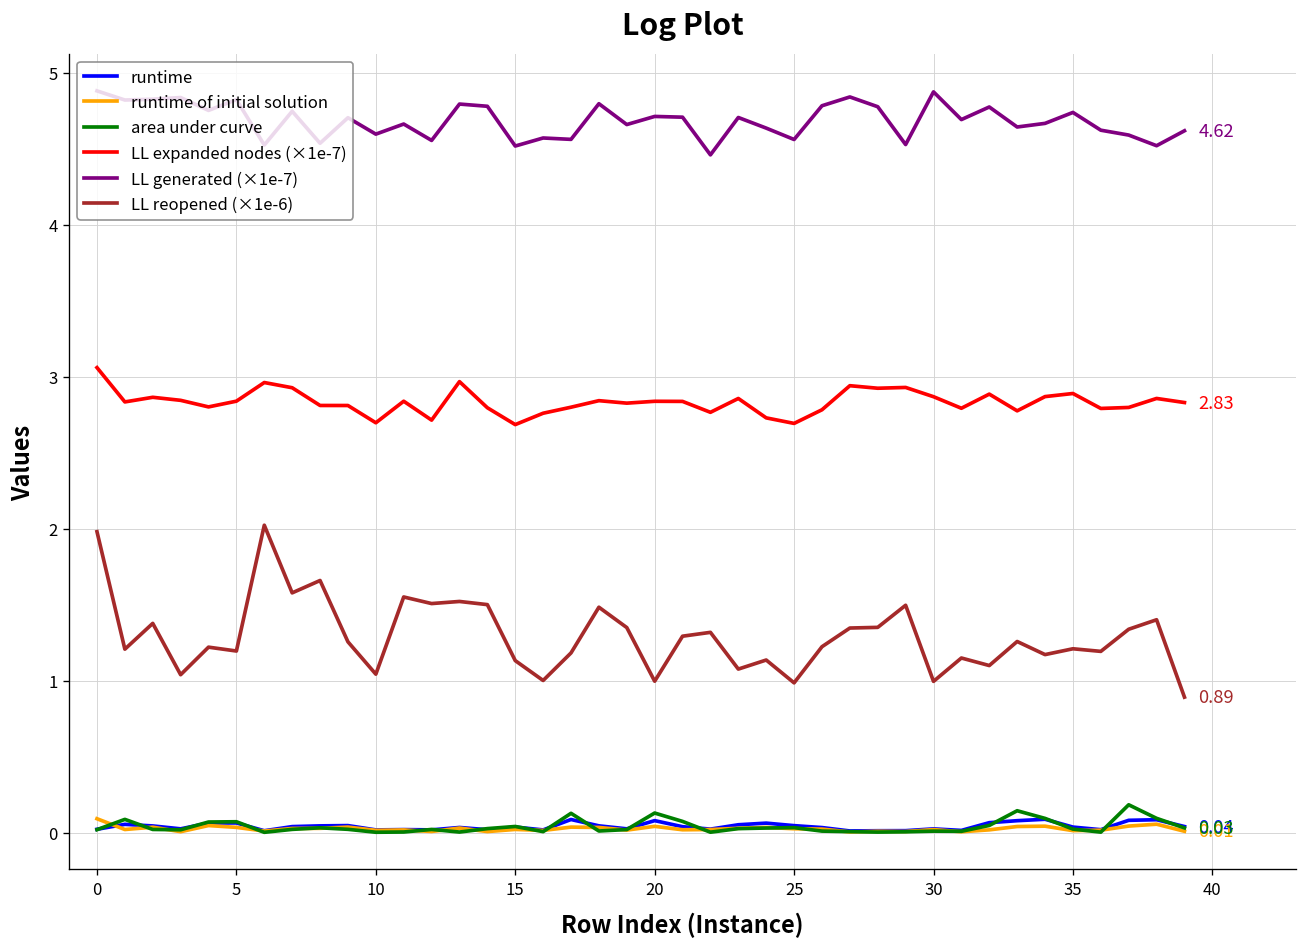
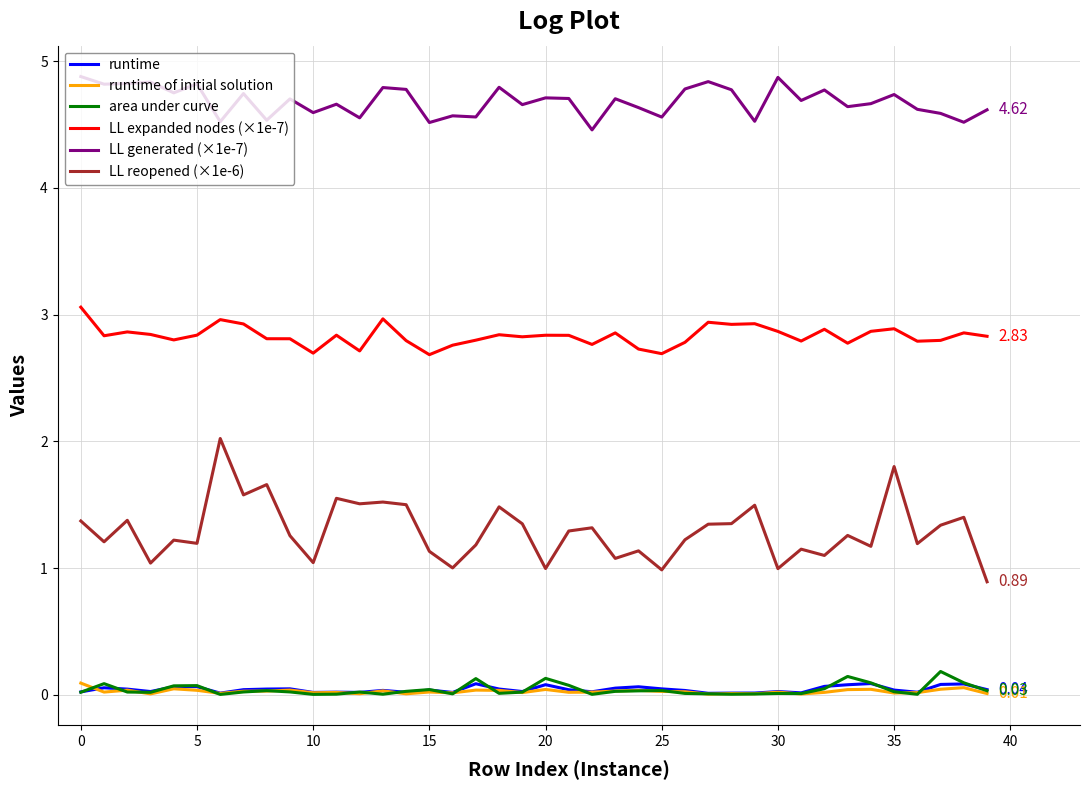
  {
    "runtime": {
      "20": 0.08
    },
    "runtime of initial solution": {
      "0": 0.09,
      "5": 0.03,
      "20": 0.04
    },
    "area under curve": {
      "20": 0.13
    },
    "LL expanded nodes (×1e-7)": {
      "0": 3.06,
      "5": 2.84,
      "10": 2.70,
      "15": 2.68,
      "20": 2.84,
      "25": 2.69,
      "30": 2.87,
      "35": 2.89
    },
    "LL generated (×1e-7)": {
      "10": 4.59,
      "15": 4.52,
      "20": 4.71,
      "25": 4.56,
      "30": 4.87,
      "35": 4.74
    },
    "LL reopened (×1e-6)": {
-     "0": 1.98,
+     "0": 1.37,
      "5": 1.19,
      "10": 1.04,
      "15": 1.13,
      "20": 1.00,
      "25": 0.99,
      "30": 0.99,
-     "35": 1.21
+     "35": 1.80
    }
  }
